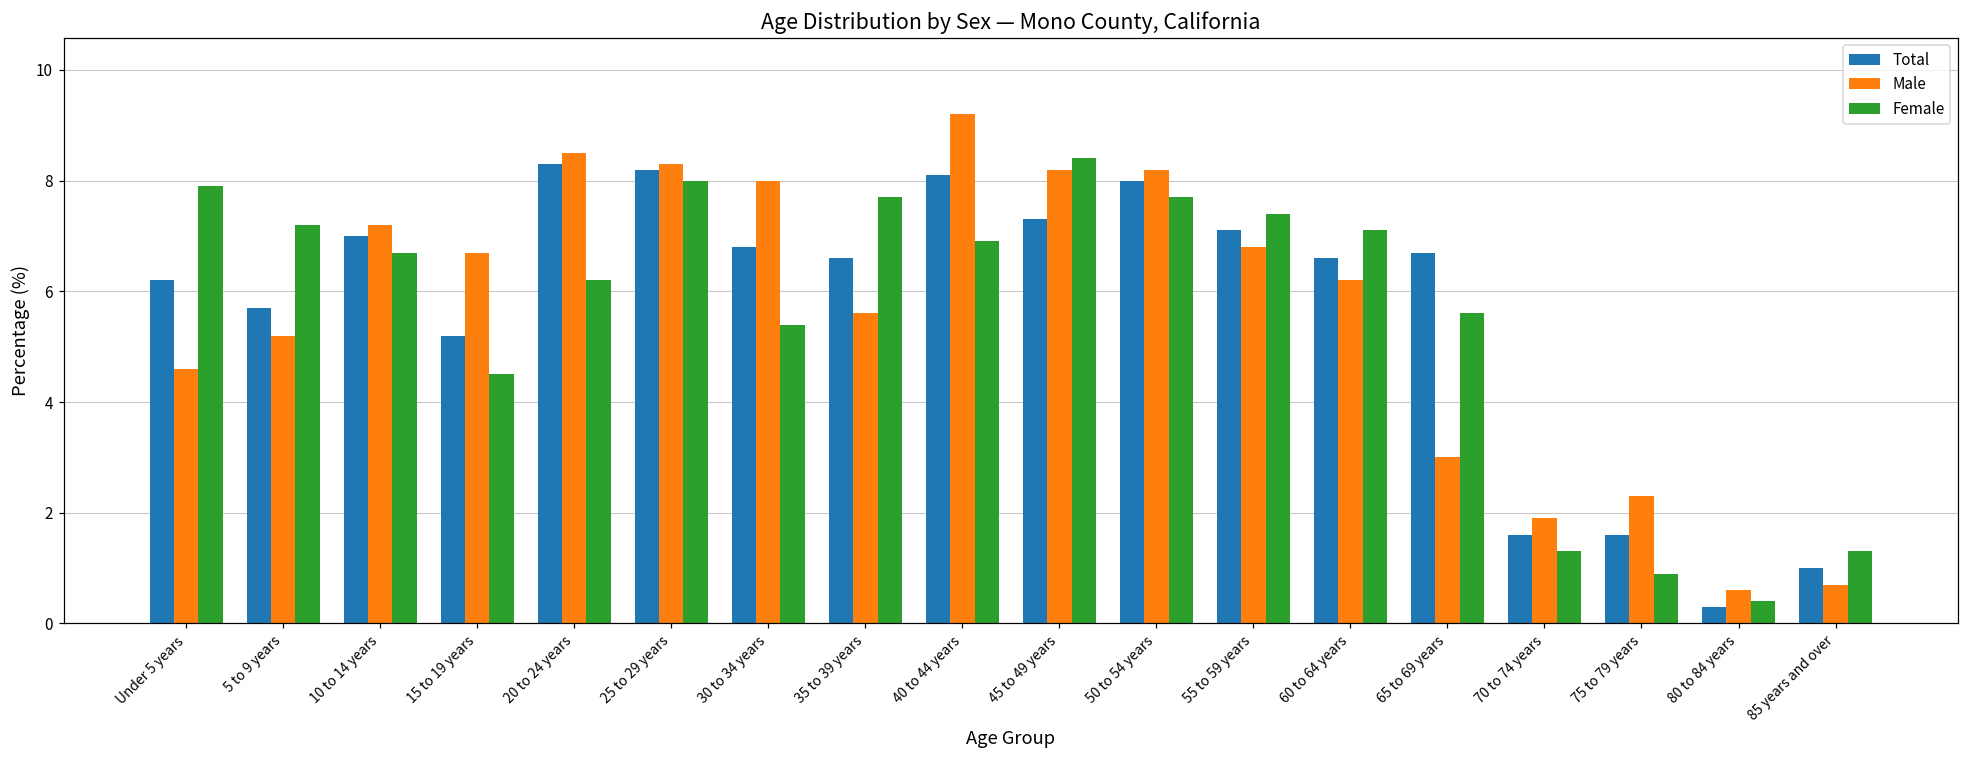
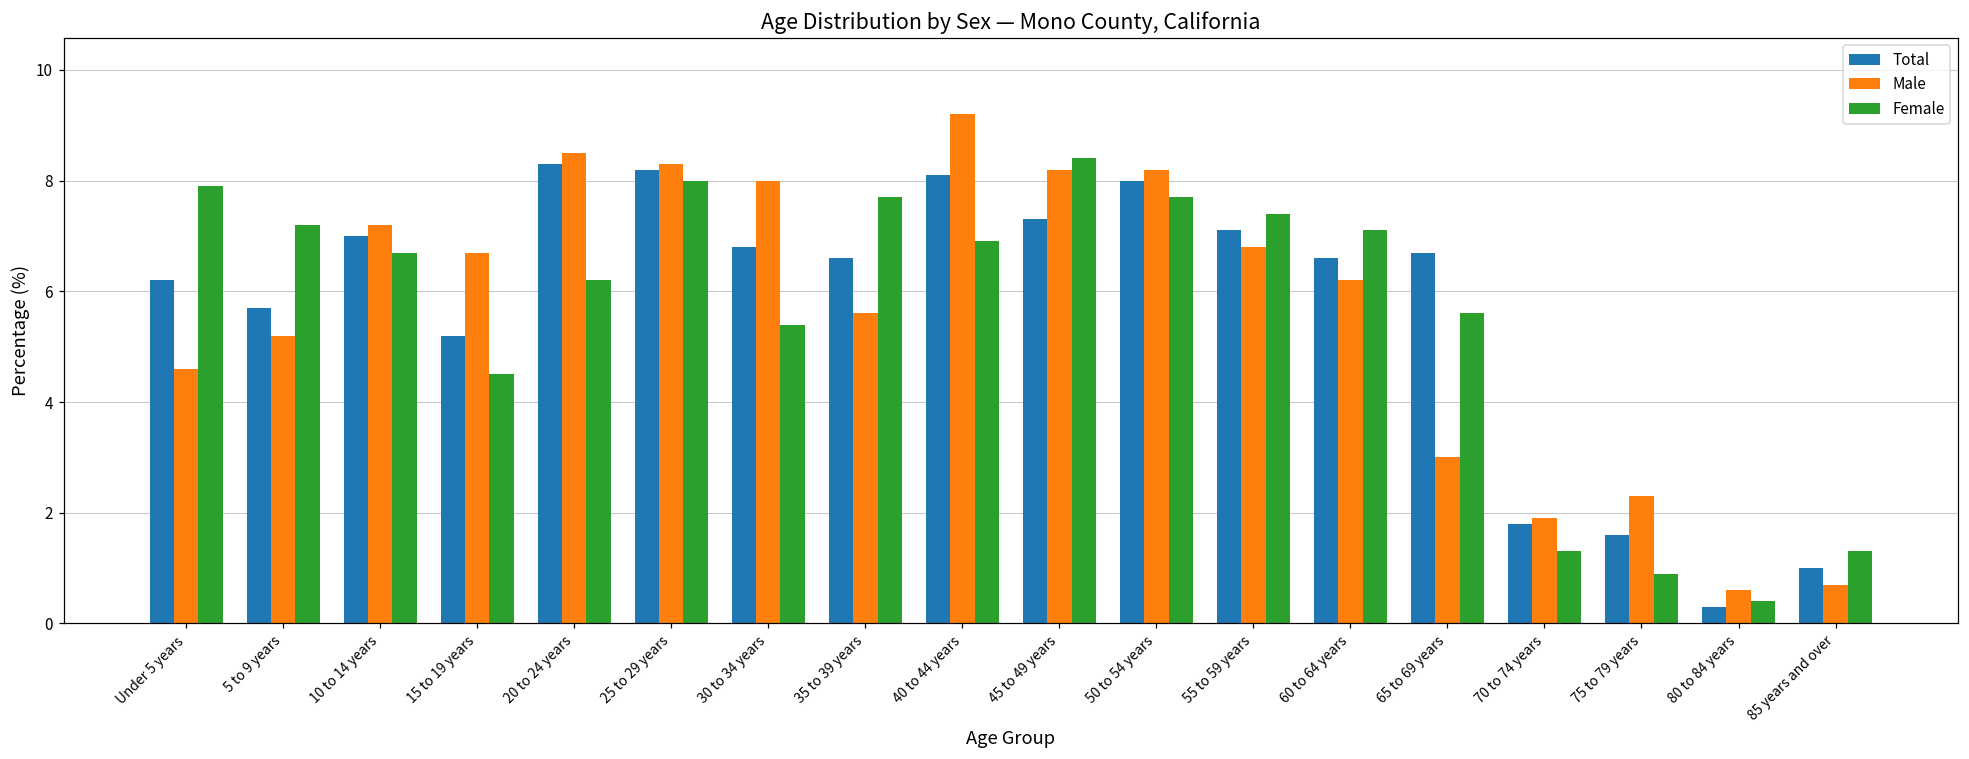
  {
    "Total": {
      "Under 5 years": 6.2,
      "5 to 9 years": 5.7,
      "10 to 14 years": 7.0,
      "15 to 19 years": 5.2,
      "20 to 24 years": 8.3,
      "25 to 29 years": 8.2,
      "30 to 34 years": 6.8,
      "35 to 39 years": 6.6,
      "40 to 44 years": 8.1,
      "45 to 49 years": 7.3,
      "50 to 54 years": 8.0,
      "55 to 59 years": 7.1,
      "60 to 64 years": 6.6,
      "65 to 69 years": 6.7,
-     "70 to 74 years": 1.6,
+     "70 to 74 years": 1.8,
      "75 to 79 years": 1.6,
      "80 to 84 years": 0.3,
      "85 years and over": 1.0
    },
    "Male": {
      "Under 5 years": 4.6,
      "5 to 9 years": 5.2,
      "10 to 14 years": 7.2,
      "15 to 19 years": 6.7,
      "20 to 24 years": 8.5,
      "25 to 29 years": 8.3,
      "30 to 34 years": 8.0,
      "35 to 39 years": 5.6,
      "40 to 44 years": 9.2,
      "45 to 49 years": 8.2,
      "50 to 54 years": 8.2,
      "55 to 59 years": 6.8,
      "60 to 64 years": 6.2,
      "65 to 69 years": 3.0,
      "70 to 74 years": 1.9,
      "75 to 79 years": 2.3,
      "80 to 84 years": 0.6,
      "85 years and over": 0.7
    },
    "Female": {
      "Under 5 years": 7.9,
      "5 to 9 years": 7.2,
      "10 to 14 years": 6.7,
      "15 to 19 years": 4.5,
      "20 to 24 years": 6.2,
      "25 to 29 years": 8.0,
      "30 to 34 years": 5.4,
      "35 to 39 years": 7.7,
      "40 to 44 years": 6.9,
      "45 to 49 years": 8.4,
      "50 to 54 years": 7.7,
      "55 to 59 years": 7.4,
      "60 to 64 years": 7.1,
      "65 to 69 years": 5.6,
      "70 to 74 years": 1.3,
      "75 to 79 years": 0.9,
      "80 to 84 years": 0.4,
      "85 years and over": 1.3
    }
  }
